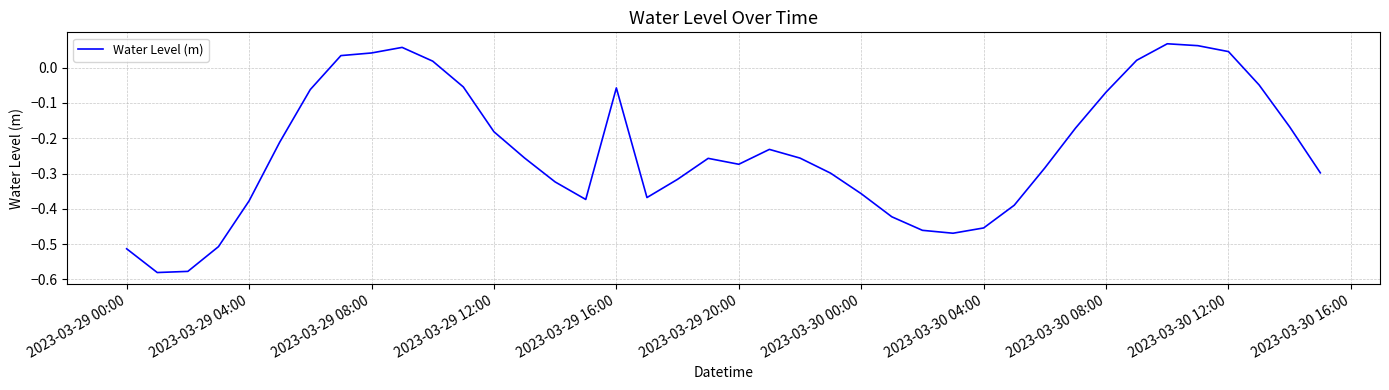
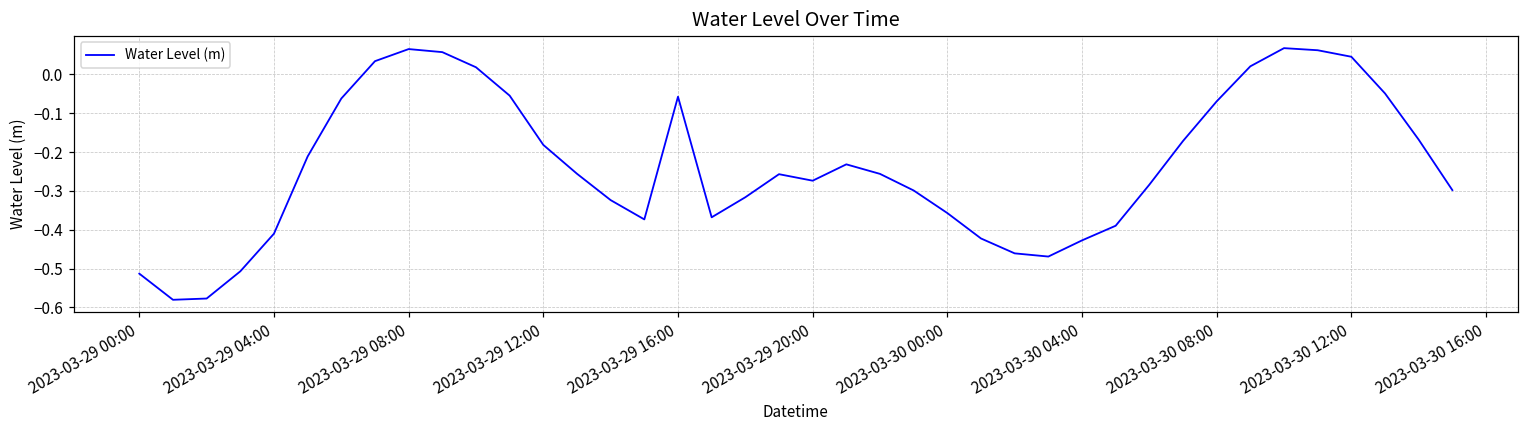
  {
    "2023-03-29 00:00": -0.51,
-   "2023-03-29 04:00": -0.38,
-   "2023-03-29 08:00": 0.04,
+   "2023-03-29 04:00": -0.41,
+   "2023-03-29 08:00": 0.07,
    "2023-03-29 12:00": -0.18,
    "2023-03-29 16:00": -0.06,
    "2023-03-29 20:00": -0.27,
    "2023-03-30 00:00": -0.36,
-   "2023-03-30 04:00": -0.45,
+   "2023-03-30 04:00": -0.43,
    "2023-03-30 08:00": -0.07,
    "2023-03-30 12:00": 0.05
  }
